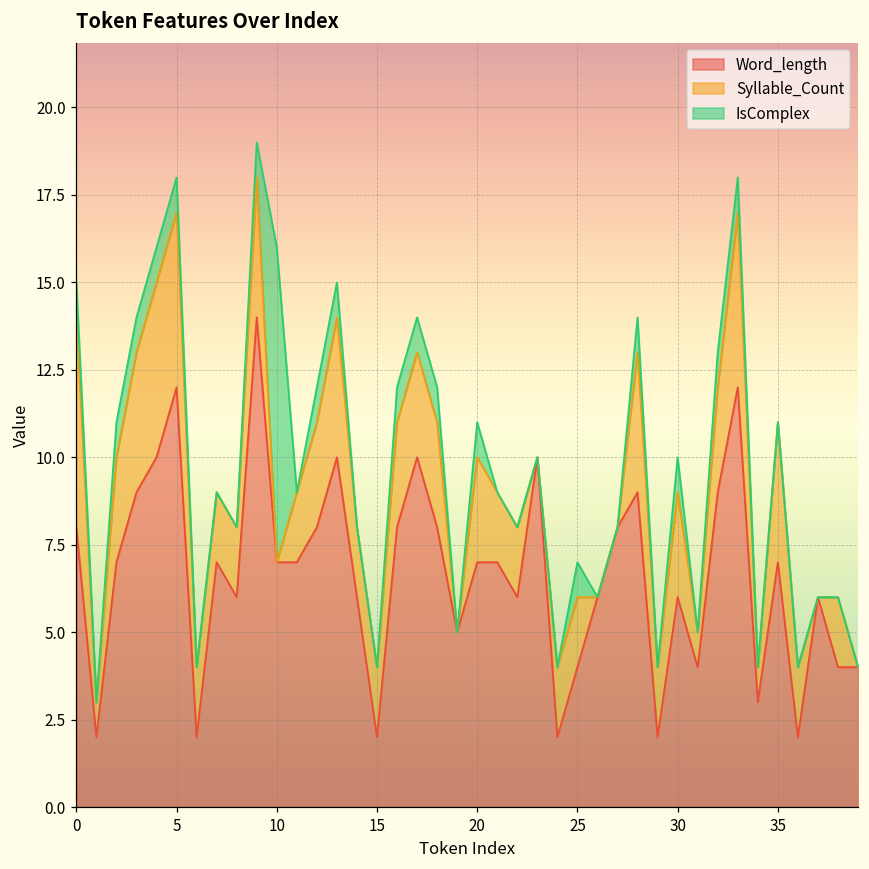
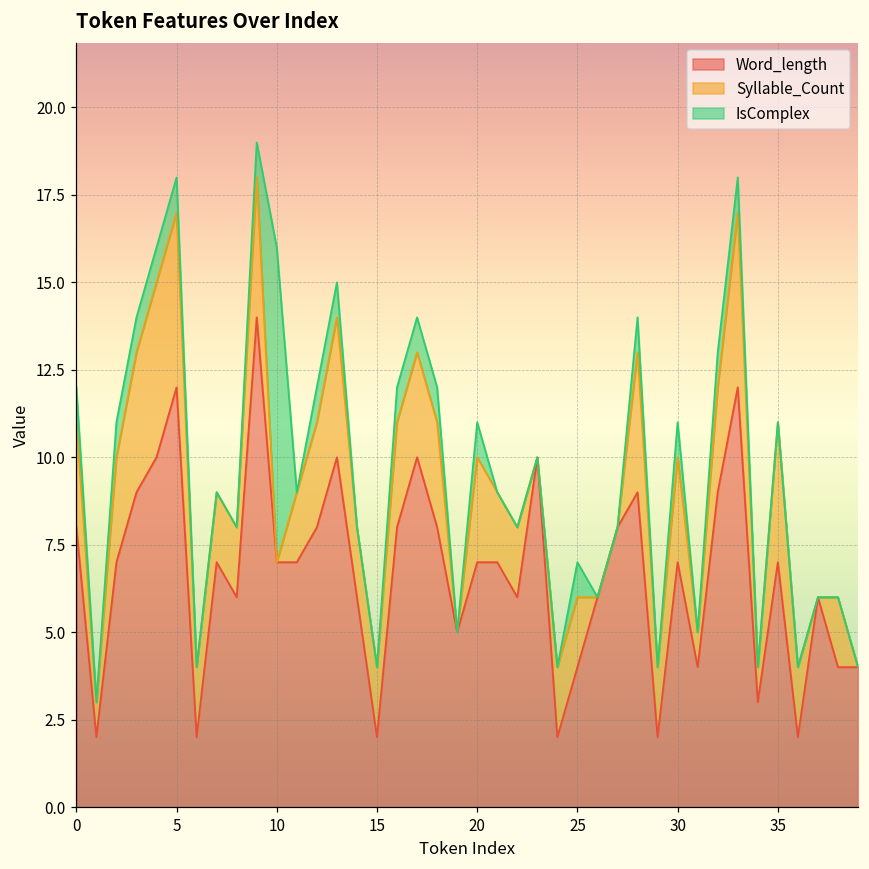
  {
    "Word_length": {
      "0": 8,
      "5": 12,
      "15": 2,
      "20": 7,
      "25": 4,
-     "30": 6,
+     "30": 7,
      "35": 7
    },
    "Syllable_Count": {
-     "0": 6,
+     "0": 3,
      "5": 17,
      "20": 10,
      "25": 6
    },
    "IsComplex": {
      "5": 18,
      "10": 16,
      "20": 11,
      "25": 7
    }
  }
